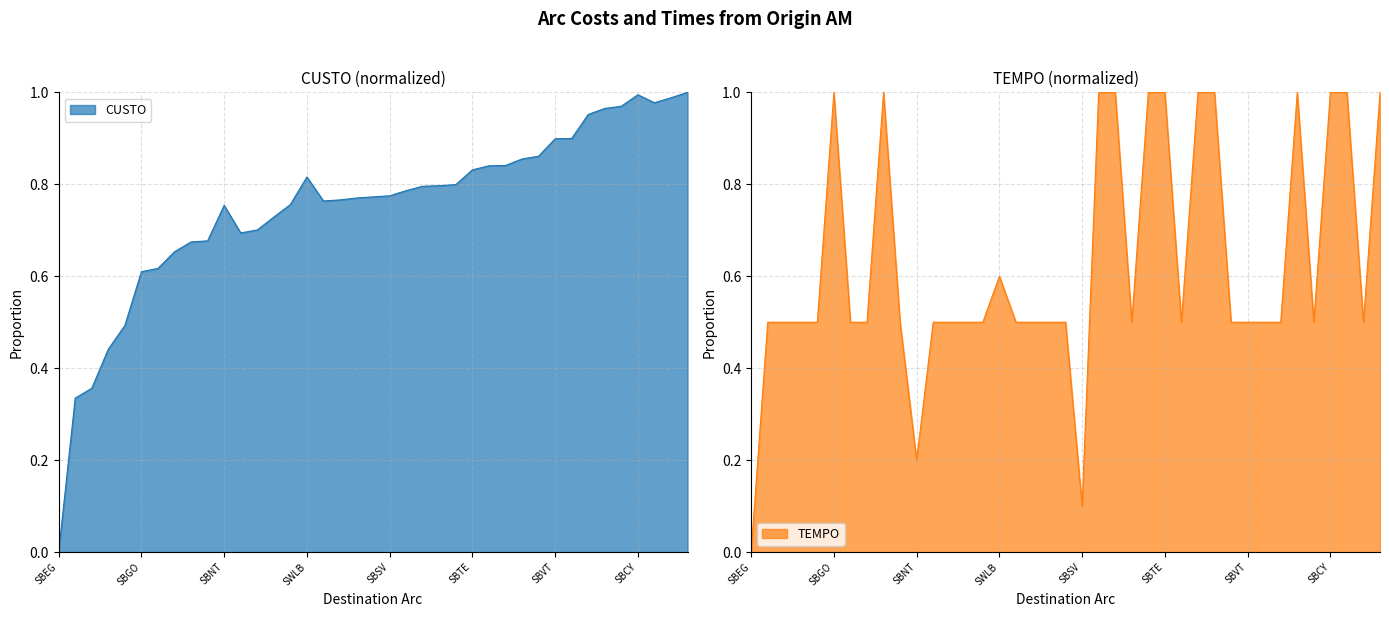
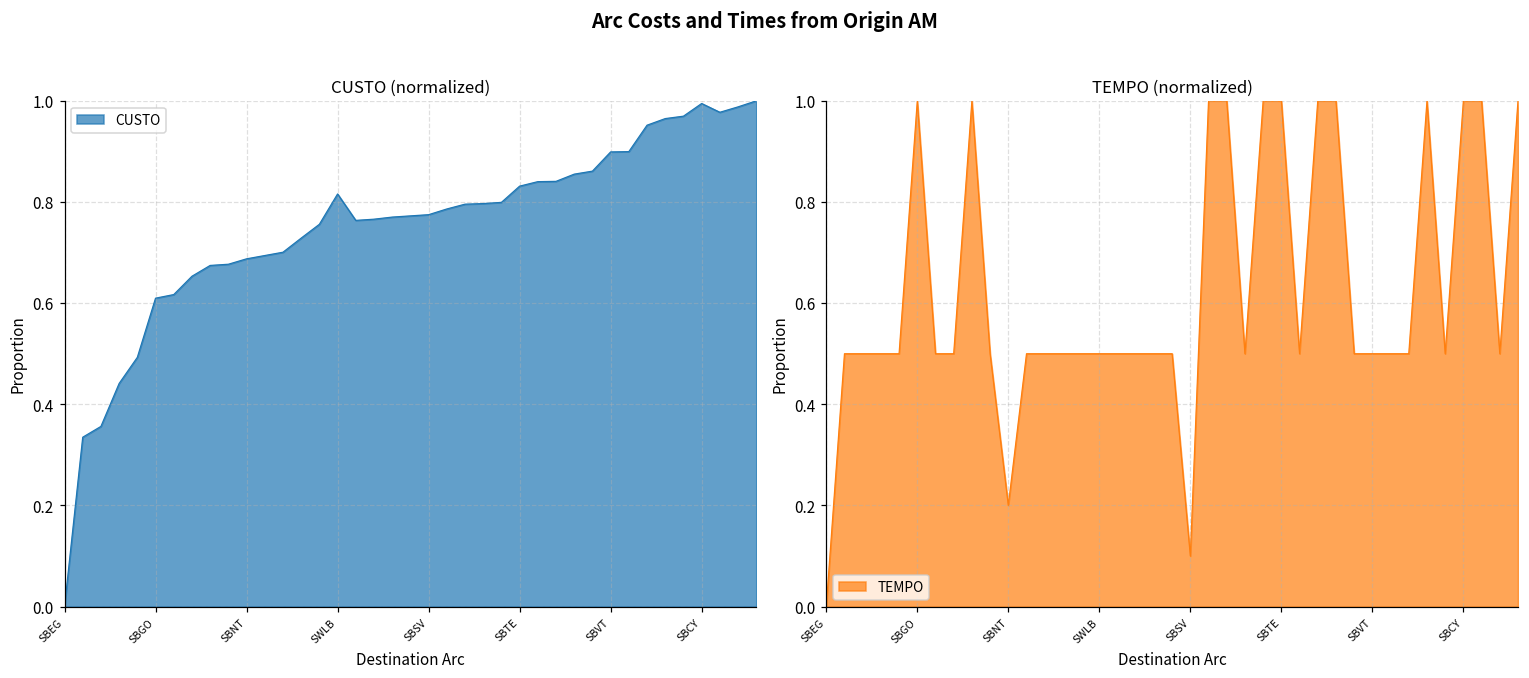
  {
    "CUSTO (normalized)": {
      "SBEG": 0.00,
      "SBGO": 0.61,
-     "SBNT": 0.75,
+     "SBNT": 0.69,
      "SWLB": 0.82,
      "SBSV": 0.77,
      "SBTE": 0.83,
      "SBVT": 0.90,
      "SBCY": 0.99
    },
    "TEMPO (normalized)": {
      "SBEG": 0.0,
      "SBGO": 1.0,
      "SBNT": 0.2,
-     "SWLB": 0.6,
+     "SWLB": 0.5,
      "SBSV": 0.1,
      "SBTE": 1.0,
      "SBVT": 0.5,
      "SBCY": 1.0
    }
  }
